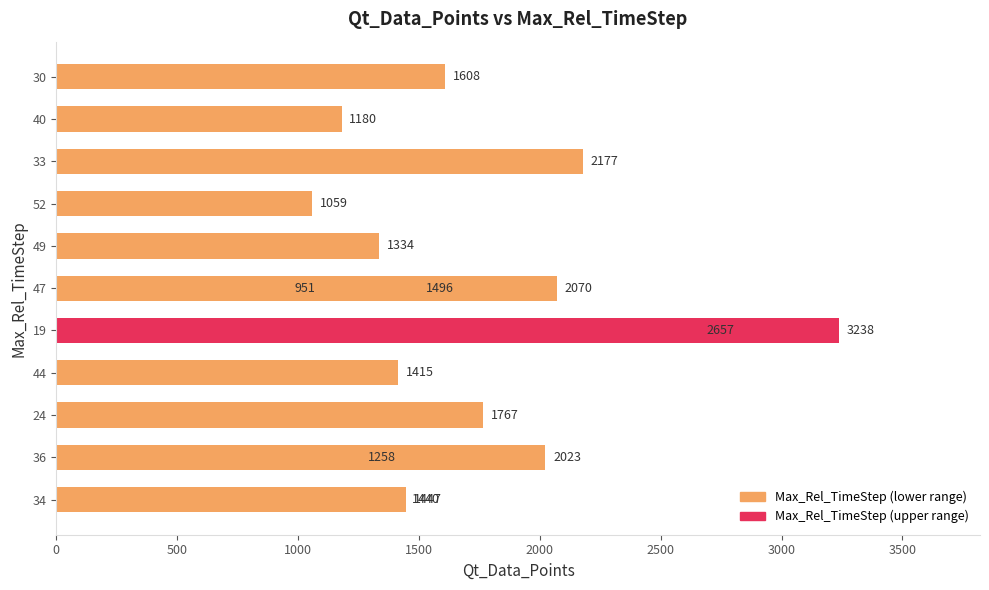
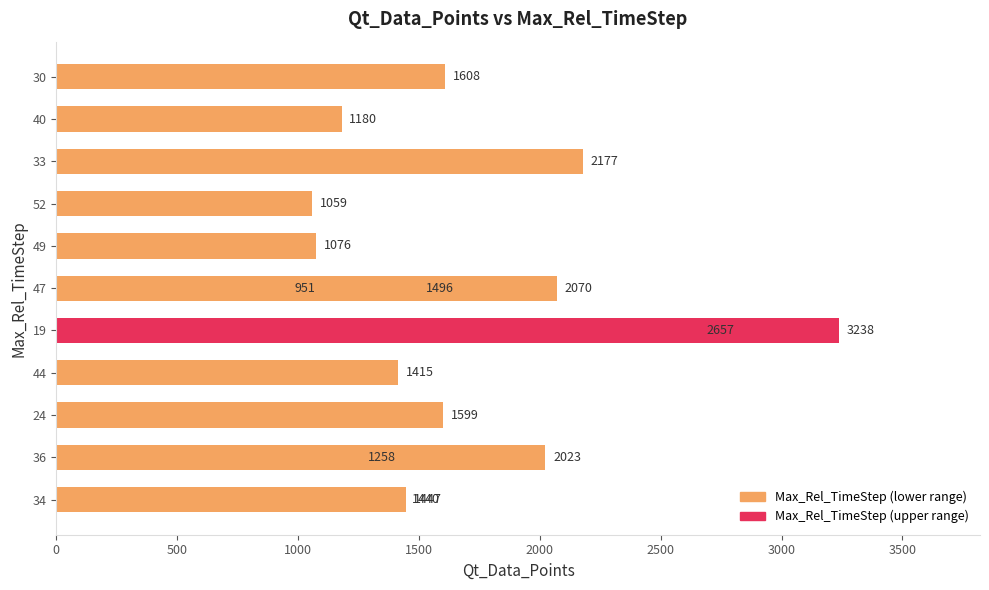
  {
    "30": 1608,
    "40": 1180,
    "33": 2177,
    "52": 1059,
-   "49": 1334,
+   "49": 1076,
    "44": 1415,
-   "24": 1767
+   "24": 1599
  }
